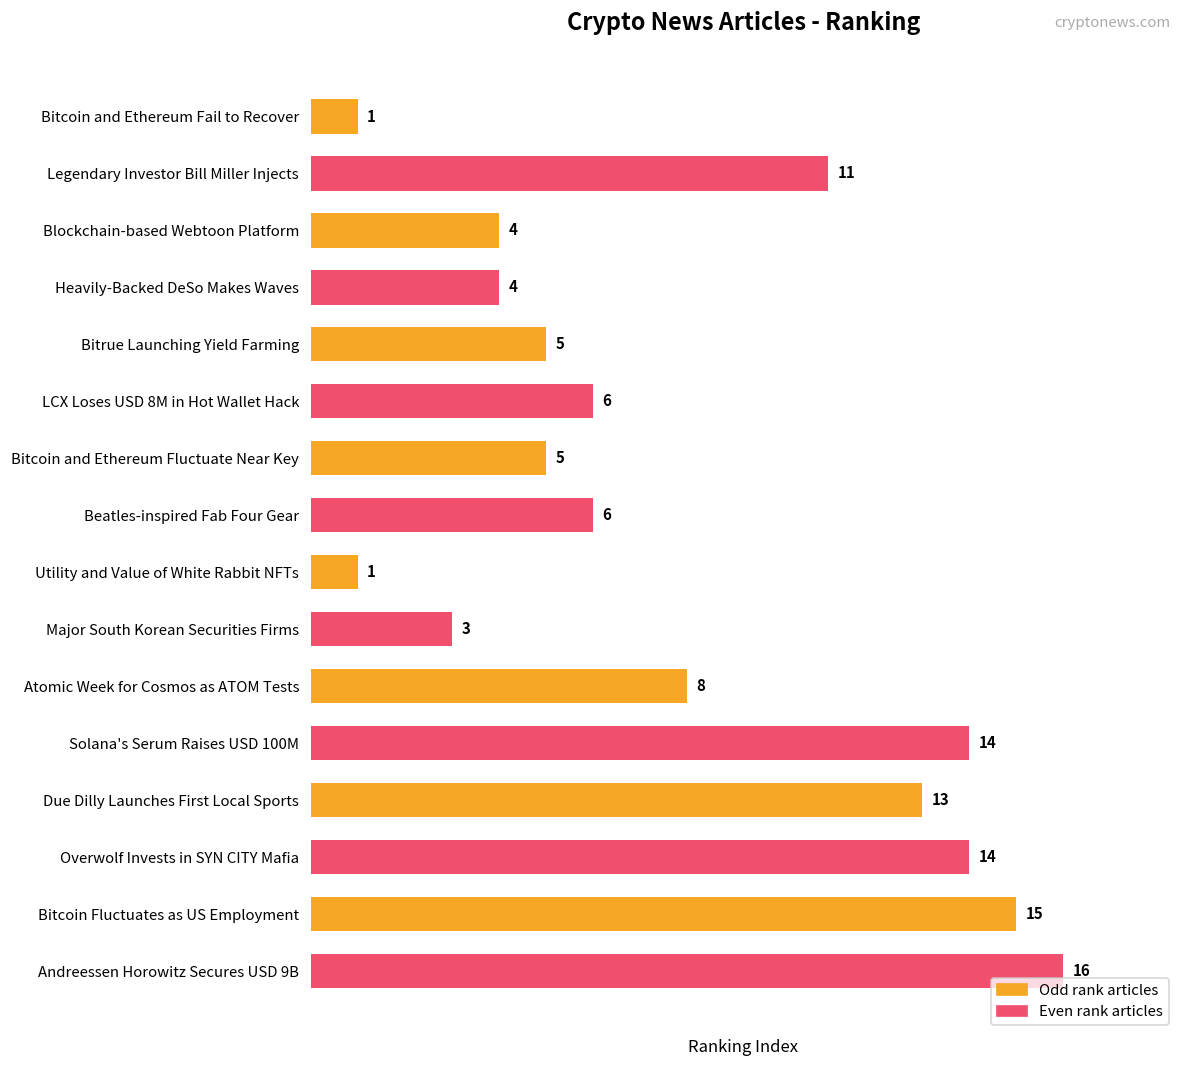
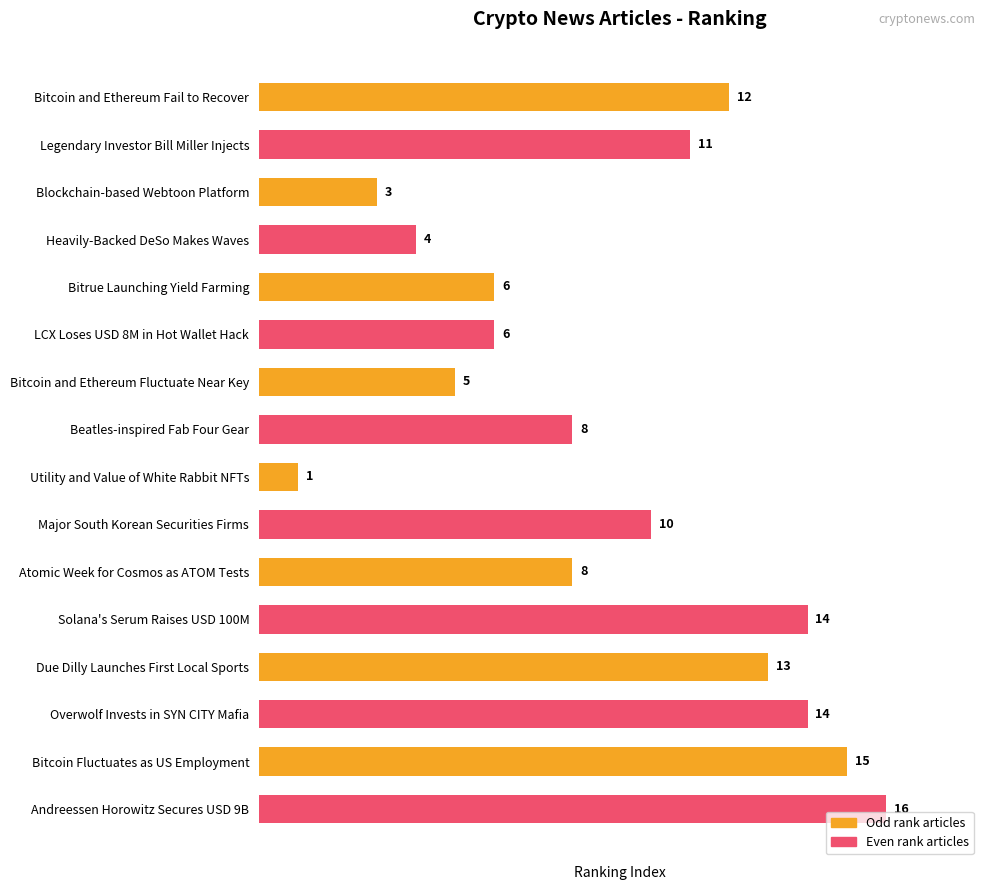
  {
-   "Bitcoin and Ethereum Fail to Recover": 1,
+   "Bitcoin and Ethereum Fail to Recover": 12,
    "Legendary Investor Bill Miller Injects": 11,
-   "Blockchain-based Webtoon Platform": 4,
+   "Blockchain-based Webtoon Platform": 3,
    "Heavily-Backed DeSo Makes Waves": 4,
-   "Bitrue Launching Yield Farming": 5,
+   "Bitrue Launching Yield Farming": 6,
    "LCX Loses USD 8M in Hot Wallet Hack": 6,
    "Bitcoin and Ethereum Fluctuate Near Key": 5,
-   "Beatles-inspired Fab Four Gear": 6,
+   "Beatles-inspired Fab Four Gear": 8,
    "Utility and Value of White Rabbit NFTs": 1,
-   "Major South Korean Securities Firms": 3,
+   "Major South Korean Securities Firms": 10,
    "Atomic Week for Cosmos as ATOM Tests": 8,
    "Solana's Serum Raises USD 100M": 14,
    "Due Dilly Launches First Local Sports": 13,
    "Overwolf Invests in SYN CITY Mafia": 14,
    "Bitcoin Fluctuates as US Employment": 15
  }
